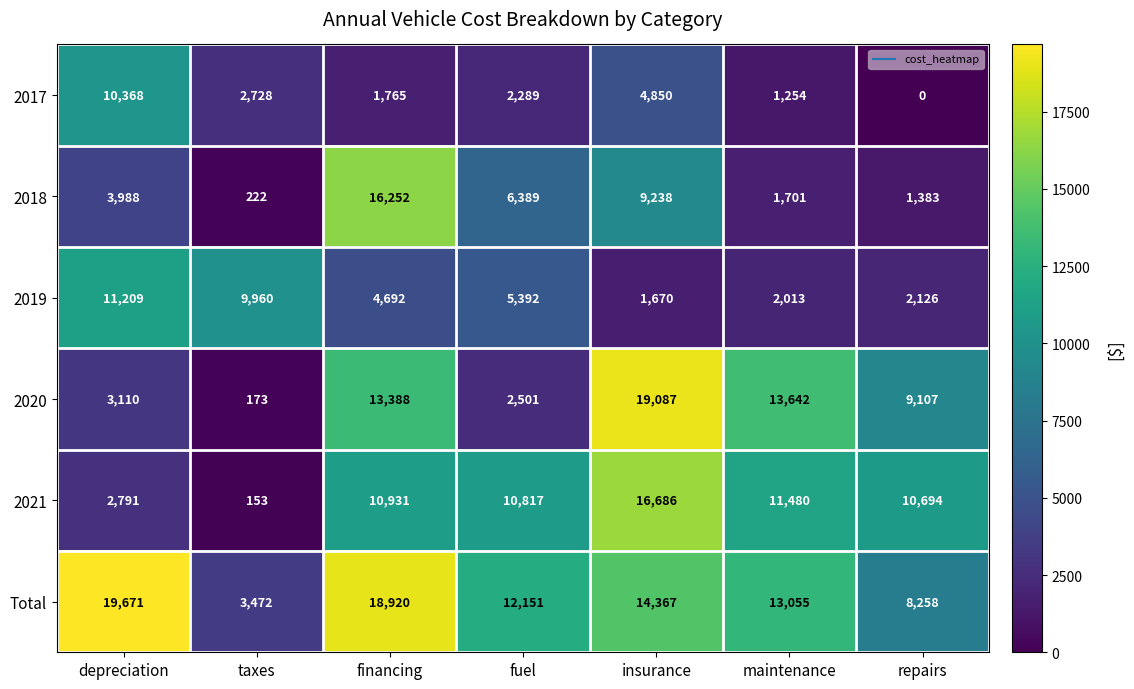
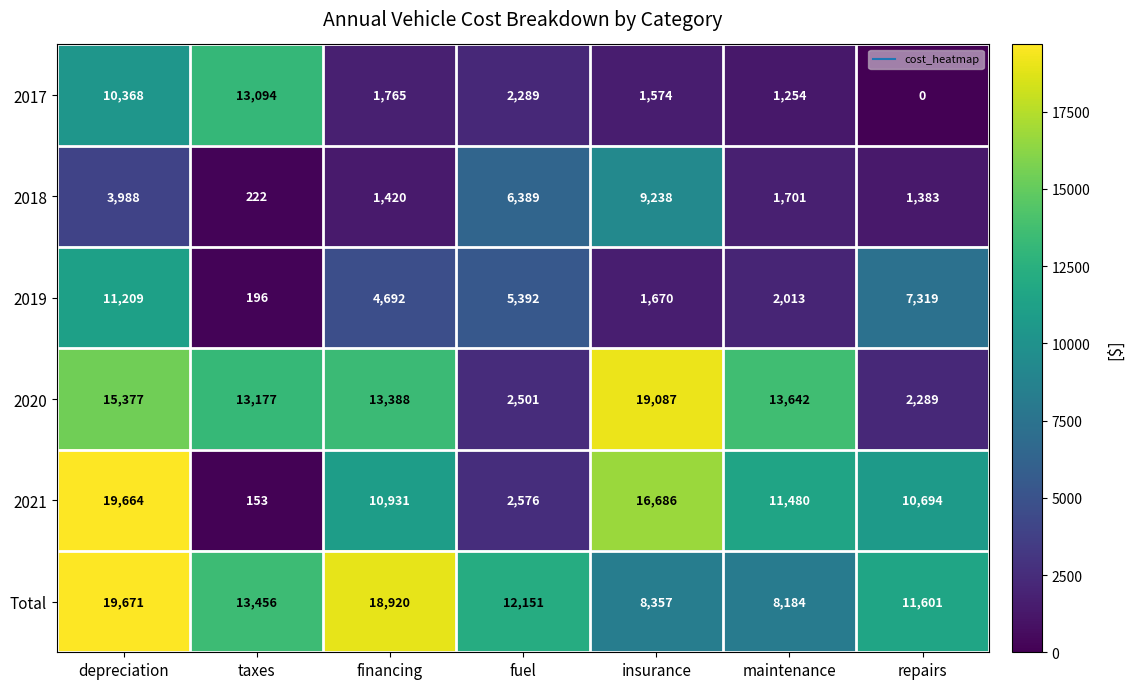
  {
    "2017": {
      "depreciation": "10,368",
-     "taxes": "2,728",
+     "taxes": "13,094",
      "financing": "1,765",
      "fuel": "2,289",
-     "insurance": "4,850",
+     "insurance": "1,574",
      "maintenance": "1,254",
      "repairs": "0"
    },
    "2018": {
      "depreciation": "3,988",
      "taxes": "222",
-     "financing": "16,252",
+     "financing": "1,420",
      "fuel": "6,389",
      "insurance": "9,238",
      "maintenance": "1,701",
      "repairs": "1,383"
    },
    "2019": {
      "depreciation": "11,209",
-     "taxes": "9,960",
+     "taxes": "196",
      "financing": "4,692",
      "fuel": "5,392",
      "insurance": "1,670",
      "maintenance": "2,013",
-     "repairs": "2,126"
+     "repairs": "7,319"
    },
    "2020": {
-     "depreciation": "3,110",
-     "taxes": "173",
+     "depreciation": "15,377",
+     "taxes": "13,177",
      "financing": "13,388",
      "fuel": "2,501",
      "insurance": "19,087",
      "maintenance": "13,642",
-     "repairs": "9,107"
+     "repairs": "2,289"
    },
    "2021": {
-     "depreciation": "2,791",
+     "depreciation": "19,664",
      "taxes": "153",
      "financing": "10,931",
-     "fuel": "10,817",
+     "fuel": "2,576",
      "insurance": "16,686",
      "maintenance": "11,480",
      "repairs": "10,694"
    },
    "Total": {
      "depreciation": "19,671",
-     "taxes": "3,472",
+     "taxes": "13,456",
      "financing": "18,920",
      "fuel": "12,151",
-     "insurance": "14,367",
-     "maintenance": "13,055",
-     "repairs": "8,258"
+     "insurance": "8,357",
+     "maintenance": "8,184",
+     "repairs": "11,601"
    }
  }
